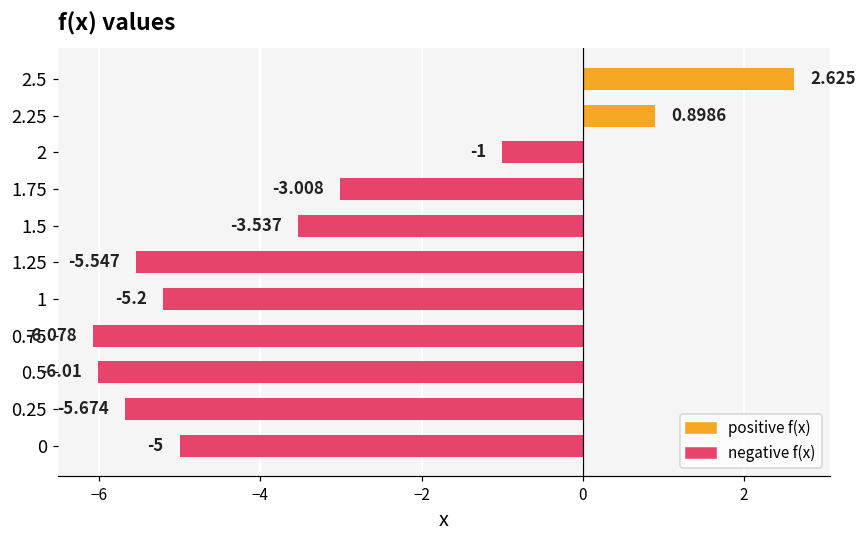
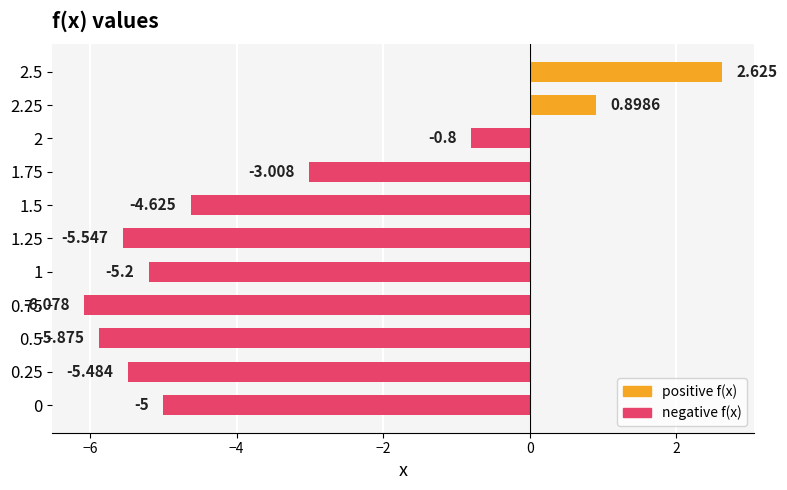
  {
    "2.5": 2.625,
    "2.25": 0.8986,
-   "2": -1,
+   "2": -0.8,
    "1.75": -3.008,
-   "1.5": -3.537,
+   "1.5": -4.625,
    "1.25": -5.547,
    "1": -5.2,
    "0.75": -6.078,
-   "0.5": -6.01,
-   "0.25": -5.674,
+   "0.5": -5.875,
+   "0.25": -5.484,
    "0": -5
  }
